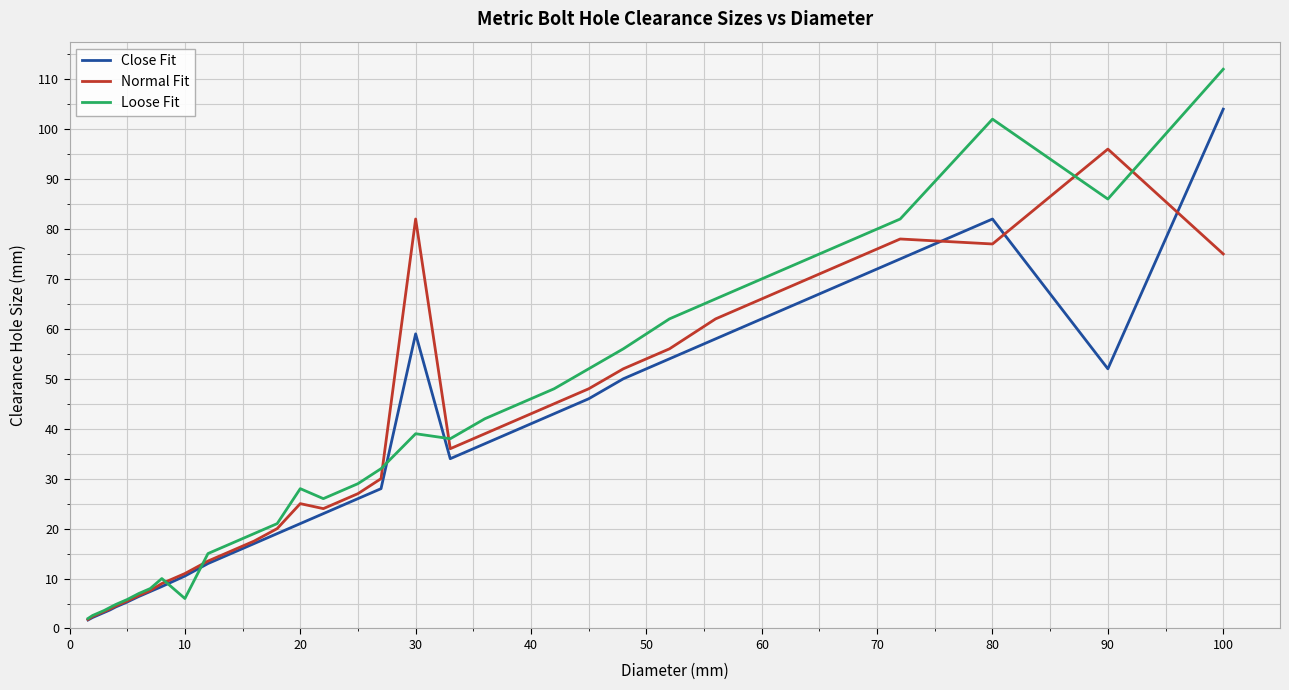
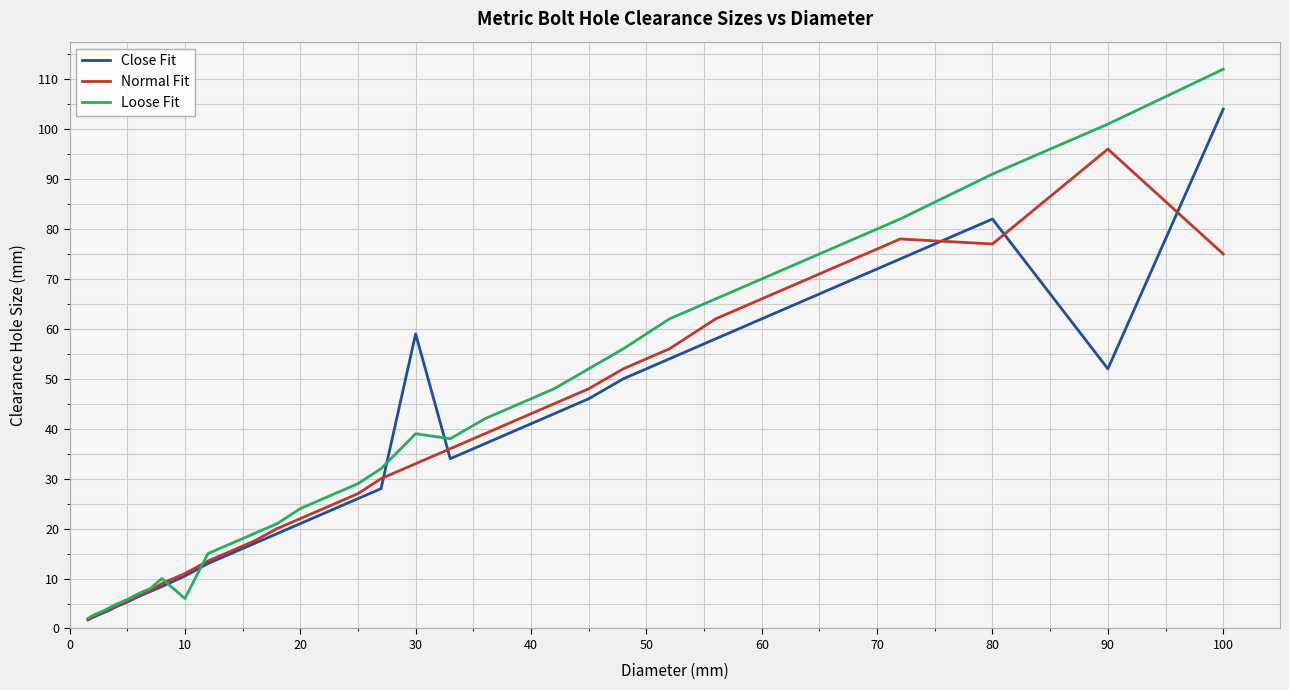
  {
    "Close Fit": {
      "20": 21,
      "30": 59,
      "80": 82,
      "90": 52,
      "100": 104
    },
    "Normal Fit": {
-     "20": 25,
-     "30": 82,
+     "20": 22,
+     "30": 33,
      "80": 77,
      "90": 96,
      "100": 75
    },
    "Loose Fit": {
      "10": 6,
-     "20": 28,
+     "20": 24,
      "30": 39,
-     "80": 102,
-     "90": 86,
+     "80": 91,
+     "90": 101,
      "100": 112
    }
  }
